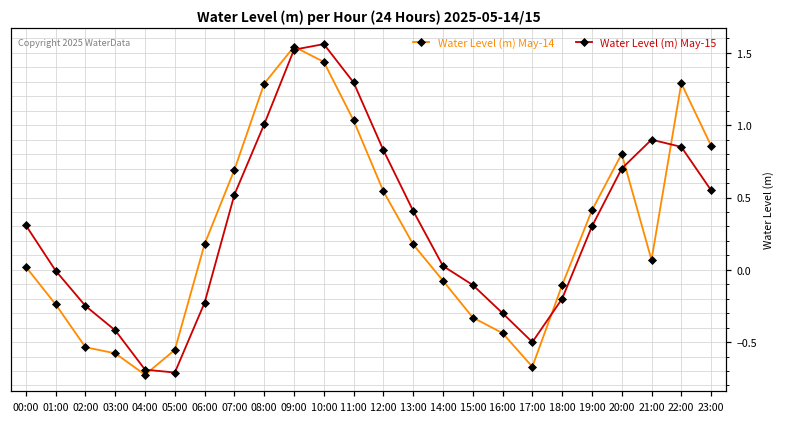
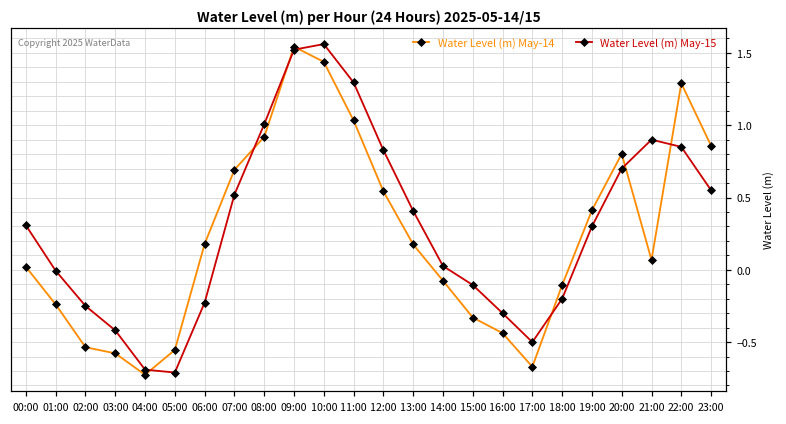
  {
    "Water Level (m) May-14": {
      "00:00": 0.02,
      "01:00": -0.24,
      "02:00": -0.54,
      "03:00": -0.58,
      "04:00": -0.73,
      "05:00": -0.55,
      "06:00": 0.18,
      "07:00": 0.69,
-     "08:00": 1.29,
+     "08:00": 0.92,
      "09:00": 1.54,
      "10:00": 1.44,
      "11:00": 1.03,
      "12:00": 0.54,
      "13:00": 0.18,
      "14:00": -0.08,
      "15:00": -0.33,
      "16:00": -0.44,
      "17:00": -0.67,
      "18:00": -0.11,
      "19:00": 0.41,
      "20:00": 0.80,
      "21:00": 0.07,
      "22:00": 1.29,
      "23:00": 0.86
    },
    "Water Level (m) May-15": {
      "00:00": 0.31,
      "01:00": -0.01,
      "02:00": -0.25,
      "03:00": -0.42,
      "04:00": -0.69,
      "05:00": -0.71,
      "06:00": -0.23,
      "07:00": 0.52,
      "08:00": 1.01,
      "09:00": 1.52,
      "10:00": 1.56,
      "11:00": 1.30,
      "12:00": 0.83,
      "13:00": 0.41,
      "14:00": 0.03,
      "15:00": -0.11,
      "16:00": -0.30,
      "17:00": -0.50,
      "18:00": -0.20,
      "19:00": 0.30,
      "20:00": 0.70,
      "21:00": 0.90,
      "22:00": 0.85,
      "23:00": 0.55
    }
  }
